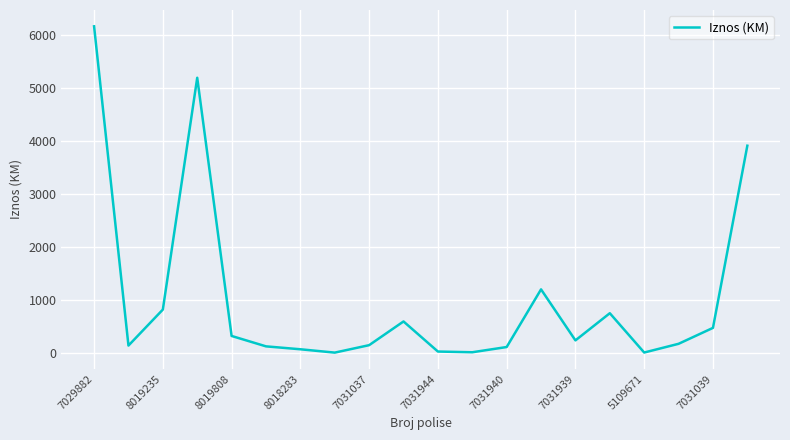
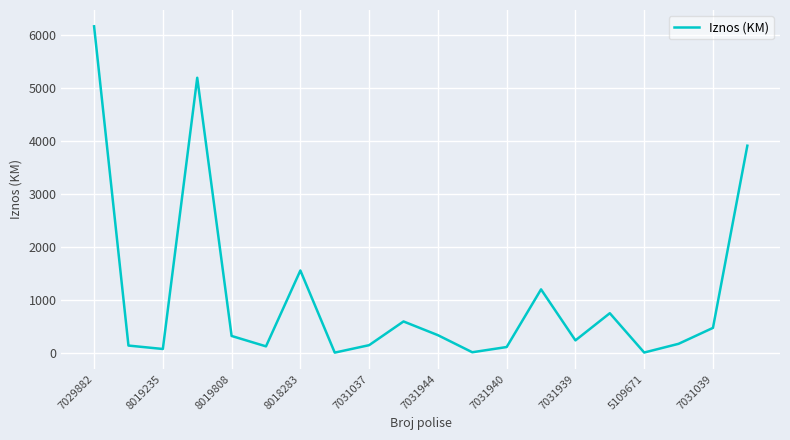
  {
    "7029882": 6200,
-   "8019235": 800,
+   "8019235": 100,
    "8019808": 300,
-   "8018283": 100,
+   "8018283": 1600,
    "7031037": 200,
-   "7031944": 0,
+   "7031944": 300,
    "7031940": 100,
    "7031939": 200,
    "5109671": 0,
    "7031039": 500
  }
